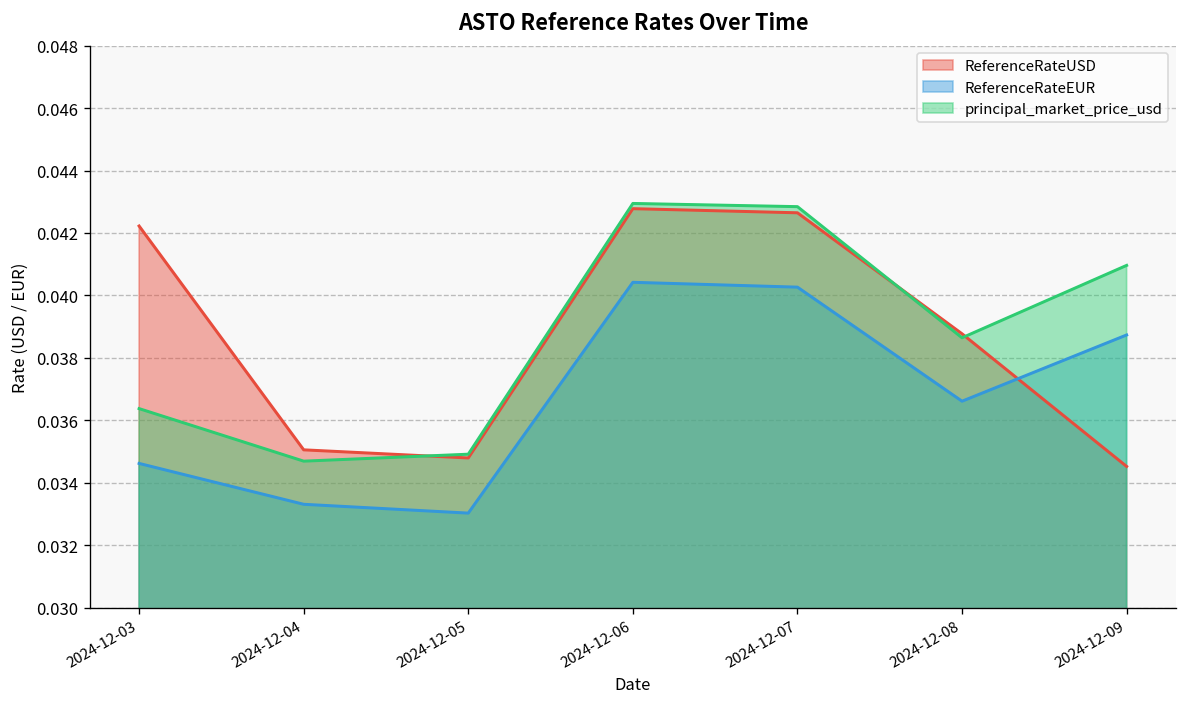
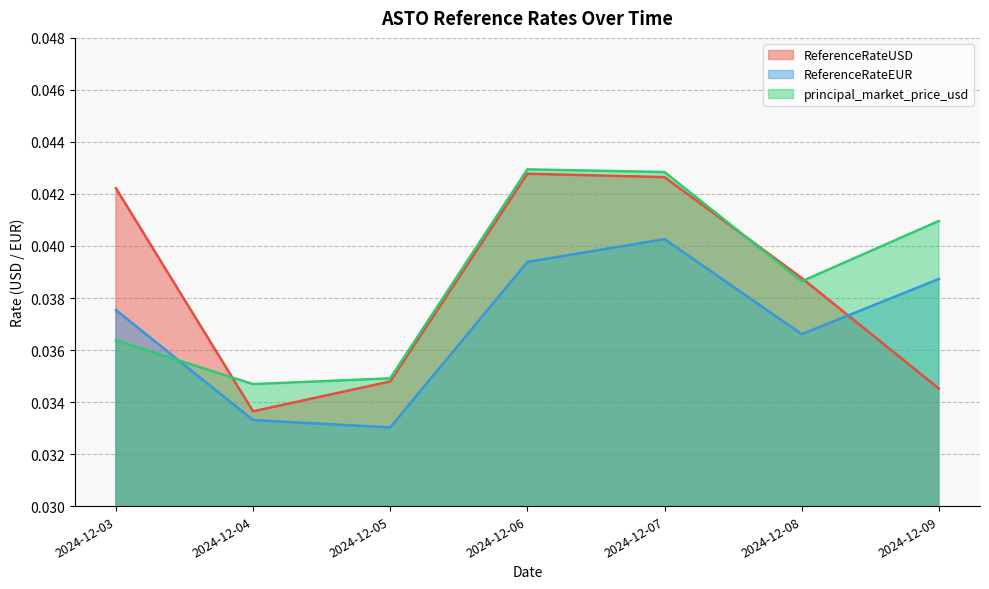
  {
    "ReferenceRateUSD": {
      "2024-12-03": 0.0422,
-     "2024-12-04": 0.0351,
+     "2024-12-04": 0.0336,
      "2024-12-05": 0.0348,
      "2024-12-06": 0.0428,
      "2024-12-07": 0.0426,
      "2024-12-08": 0.0388,
      "2024-12-09": 0.0345
    },
    "ReferenceRateEUR": {
-     "2024-12-03": 0.0346,
+     "2024-12-03": 0.0375,
      "2024-12-04": 0.0333,
      "2024-12-05": 0.0330,
-     "2024-12-06": 0.0404,
+     "2024-12-06": 0.0394,
      "2024-12-07": 0.0403,
      "2024-12-08": 0.0366,
      "2024-12-09": 0.0387
    },
    "principal_market_price_usd": {
      "2024-12-03": 0.0364,
      "2024-12-04": 0.0347,
      "2024-12-05": 0.0349,
      "2024-12-06": 0.0429,
      "2024-12-07": 0.0428,
      "2024-12-08": 0.0386,
      "2024-12-09": 0.0410
    }
  }
